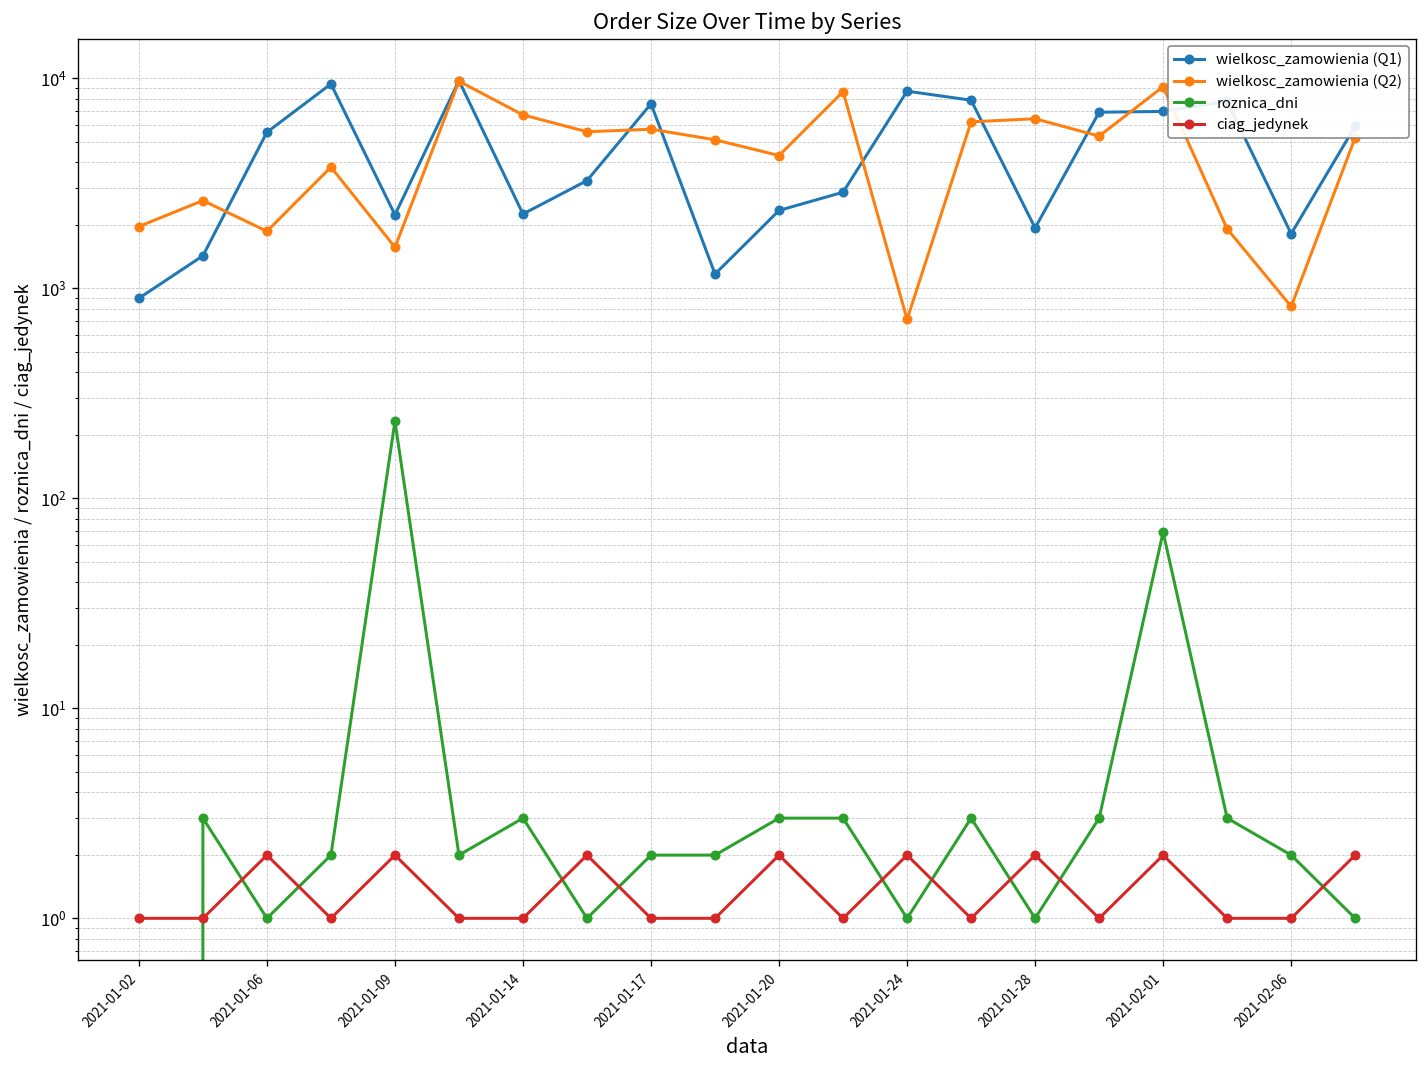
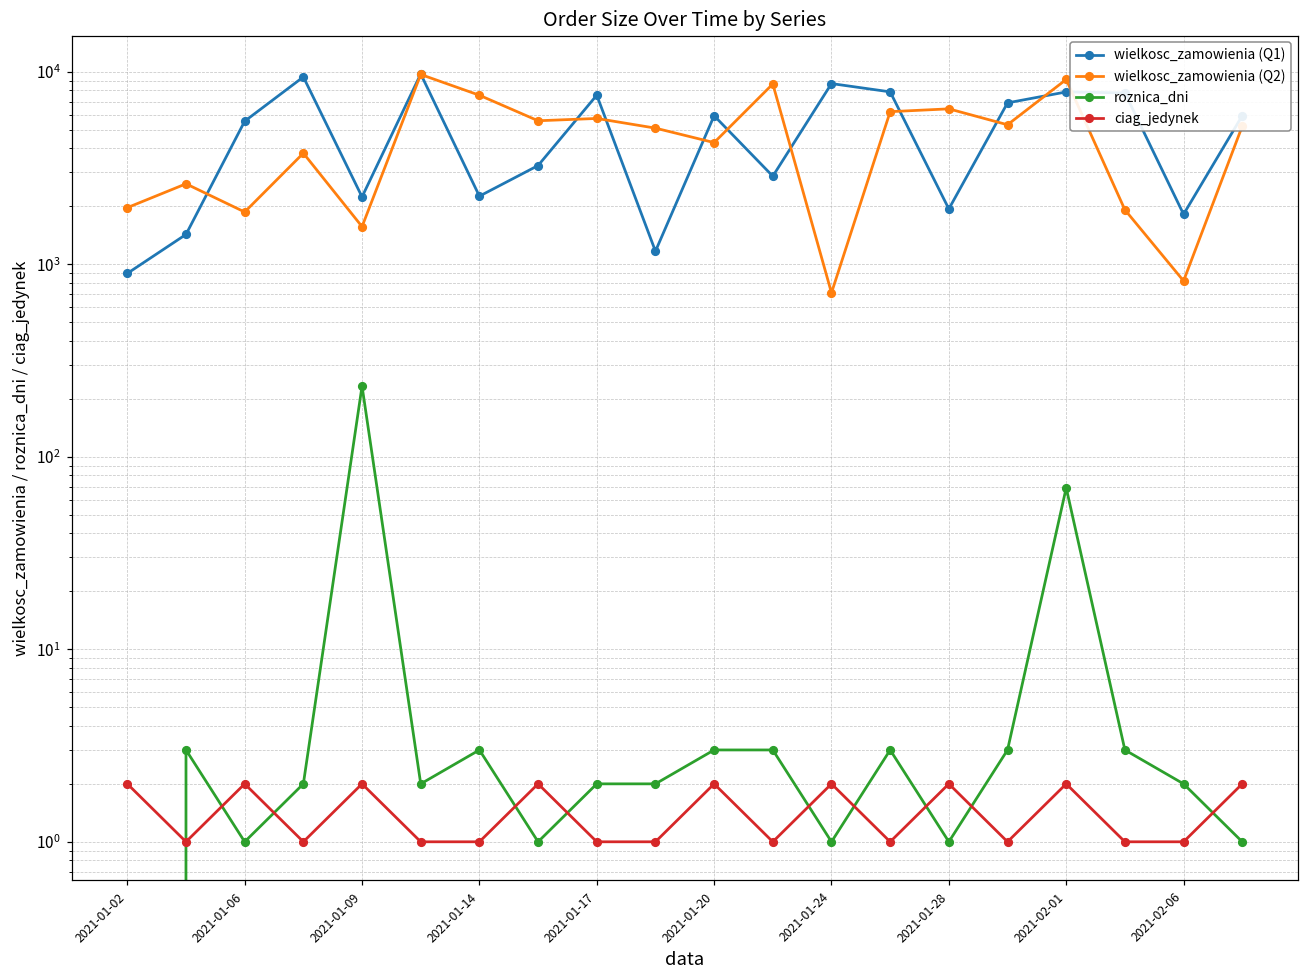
  {
    "wielkosc_zamowienia (Q1)": {
      "2021-01-02": 900,
      "2021-01-06": 5500,
      "2021-01-09": 2200,
      "2021-01-14": 2300,
      "2021-01-17": 7600,
-     "2021-01-20": 2400,
+     "2021-01-20": 5900,
      "2021-01-24": 9000,
      "2021-01-28": 1900,
-     "2021-02-01": 7000,
+     "2021-02-01": 8000,
      "2021-02-06": 1800
    },
    "wielkosc_zamowienia (Q2)": {
      "2021-01-02": 2000,
      "2021-01-06": 1900,
      "2021-01-09": 1600,
-     "2021-01-14": 6700,
+     "2021-01-14": 7600,
      "2021-01-17": 5700,
      "2021-01-20": 4300,
      "2021-01-24": 710,
      "2021-01-28": 6400,
      "2021-02-01": 9000,
      "2021-02-06": 800
    },
    "roznica_dni": {
      "2021-01-06": 1,
      "2021-01-09": 230,
      "2021-01-14": 3,
      "2021-01-17": 2,
      "2021-01-20": 3,
      "2021-01-24": 1,
      "2021-01-28": 1,
      "2021-02-01": 69,
      "2021-02-06": 2
    },
    "ciag_jedynek": {
-     "2021-01-02": 1,
+     "2021-01-02": 2,
      "2021-01-06": 2,
      "2021-01-09": 2,
      "2021-01-14": 1,
      "2021-01-17": 1,
      "2021-01-20": 2,
      "2021-01-24": 2,
      "2021-01-28": 2,
      "2021-02-01": 2,
      "2021-02-06": 1
    }
  }
